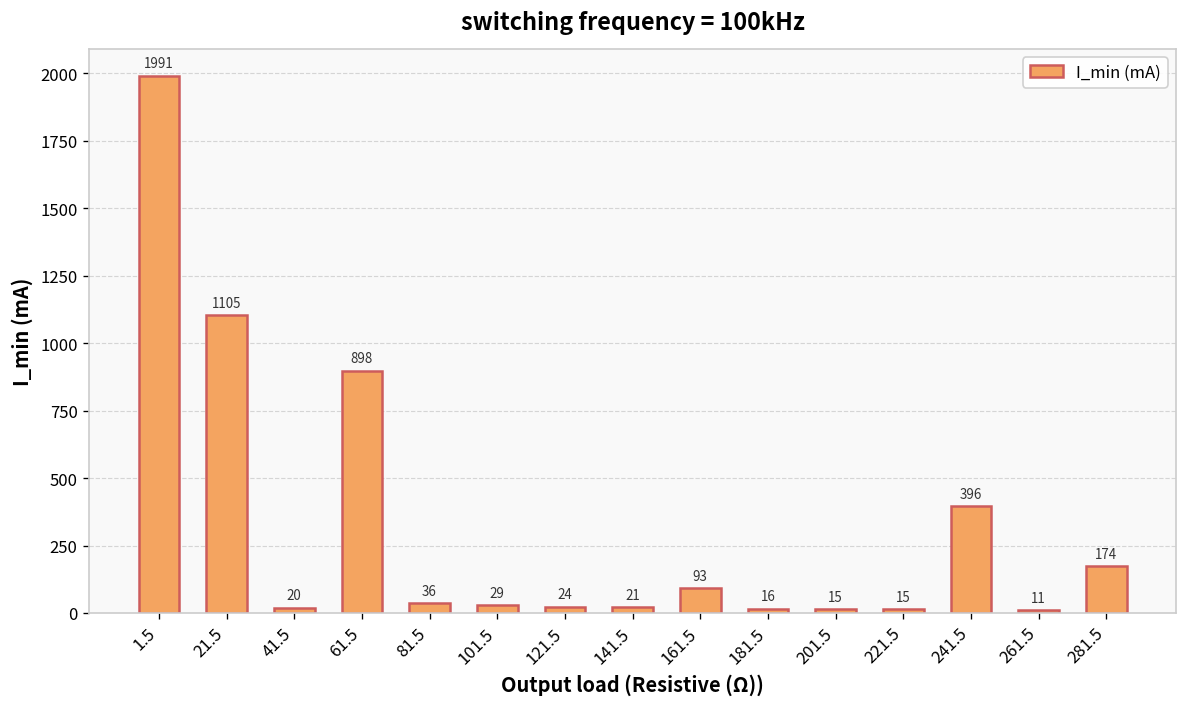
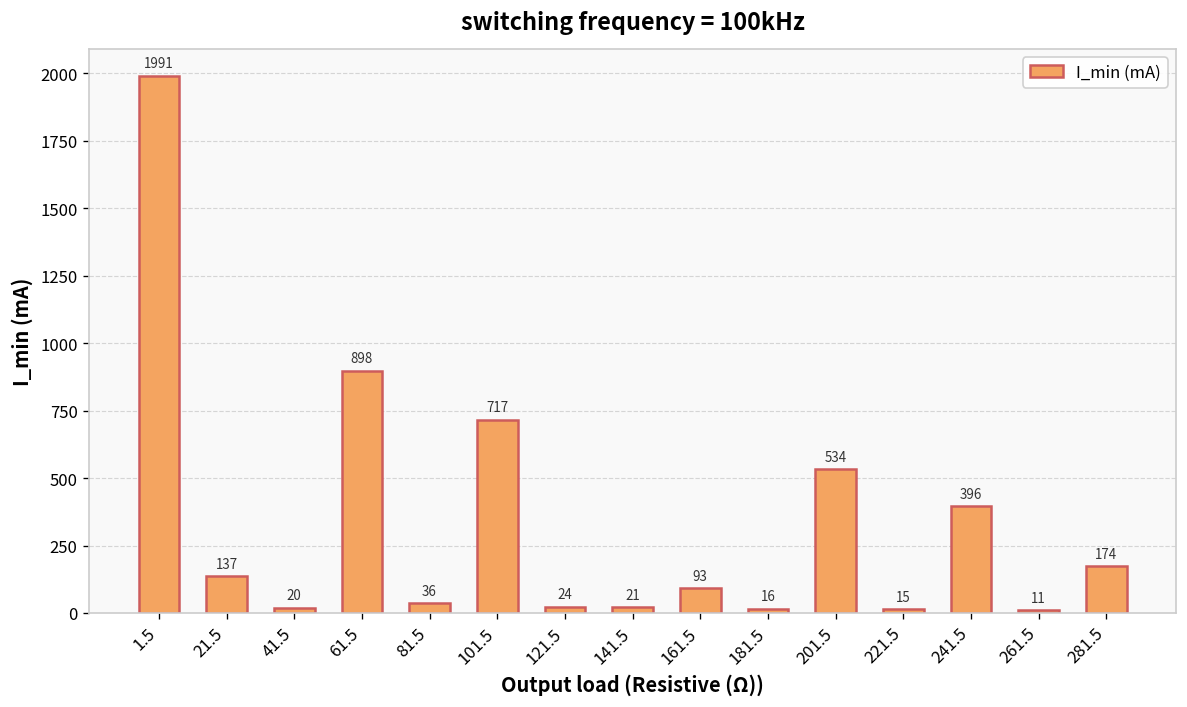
  {
    "1.5": 1991,
-   "21.5": 1105,
+   "21.5": 137,
    "41.5": 20,
    "61.5": 898,
    "81.5": 36,
-   "101.5": 29,
+   "101.5": 717,
    "121.5": 24,
    "141.5": 21,
    "161.5": 93,
    "181.5": 16,
-   "201.5": 15,
+   "201.5": 534,
    "221.5": 15,
    "241.5": 396,
    "261.5": 11,
    "281.5": 174
  }
